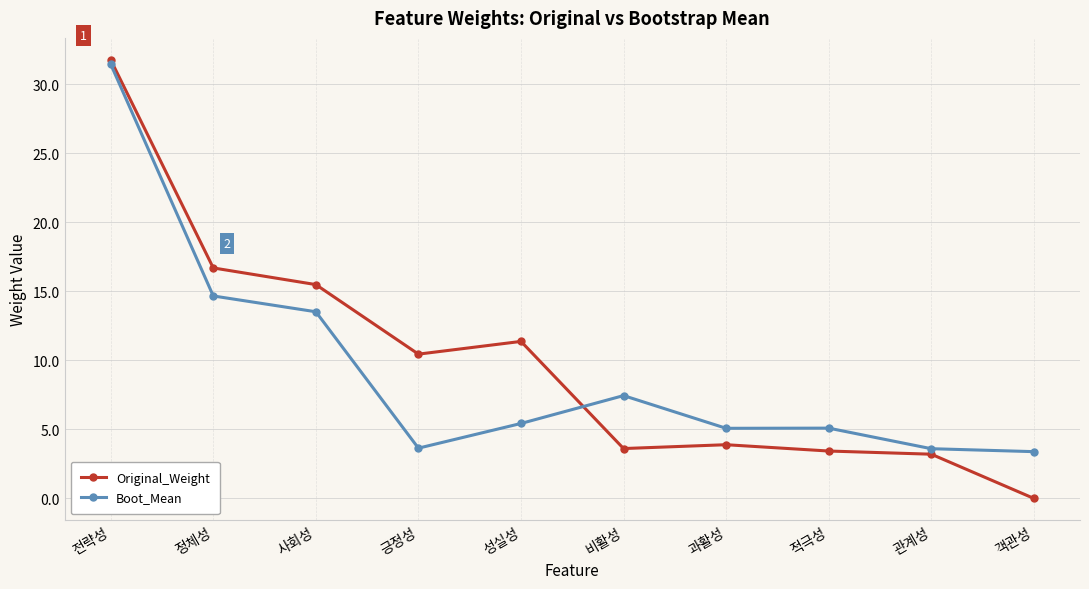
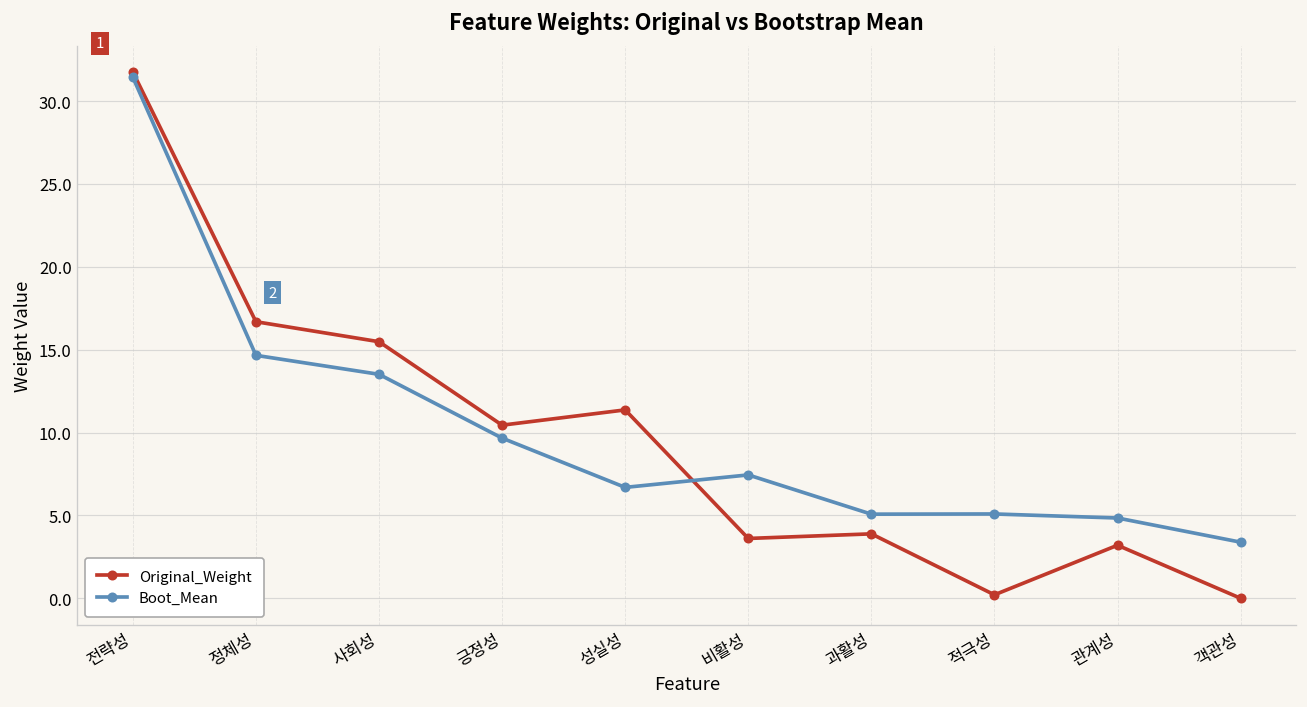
  {
    "Original_Weight": {
      "전략성": 31.8,
      "사회성": 15.5,
      "긍정성": 10.4,
      "성실성": 11.4,
      "비활성": 3.6,
      "과활성": 3.9,
-     "적극성": 3.4,
+     "적극성": 0.2,
      "관계성": 3.2,
      "객관성": 0.0
    },
    "Boot_Mean": {
      "전략성": 31.4,
      "정체성": 14.7,
      "사회성": 13.5,
-     "긍정성": 3.6,
-     "성실성": 5.4,
+     "긍정성": 9.7,
+     "성실성": 6.7,
      "비활성": 7.4,
      "과활성": 5.1,
      "적극성": 5.1,
-     "관계성": 3.6,
+     "관계성": 4.8,
      "객관성": 3.4
    }
  }
